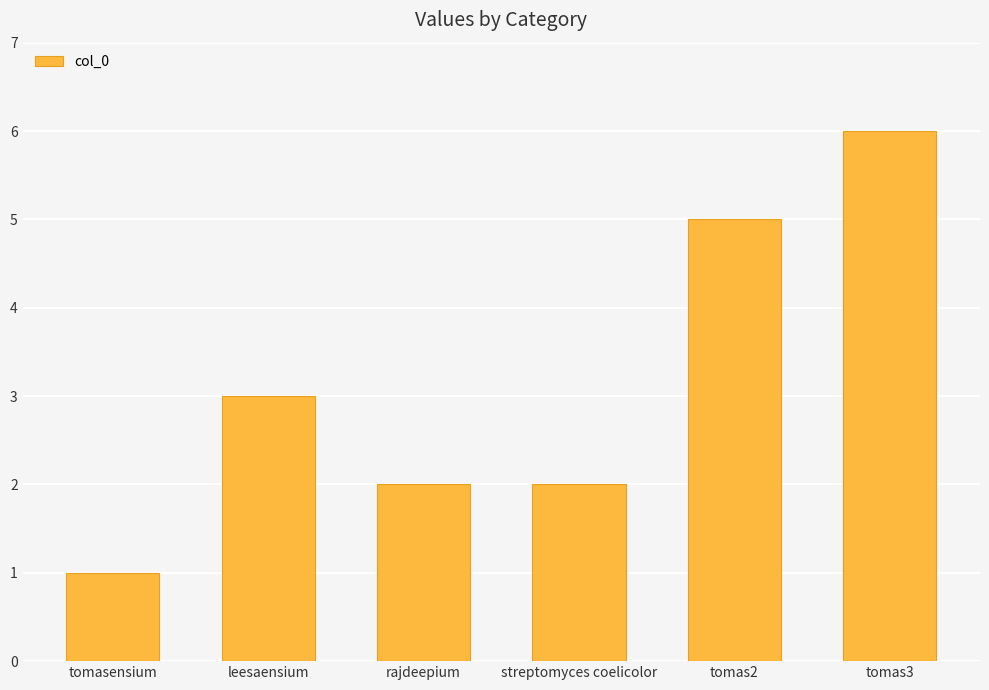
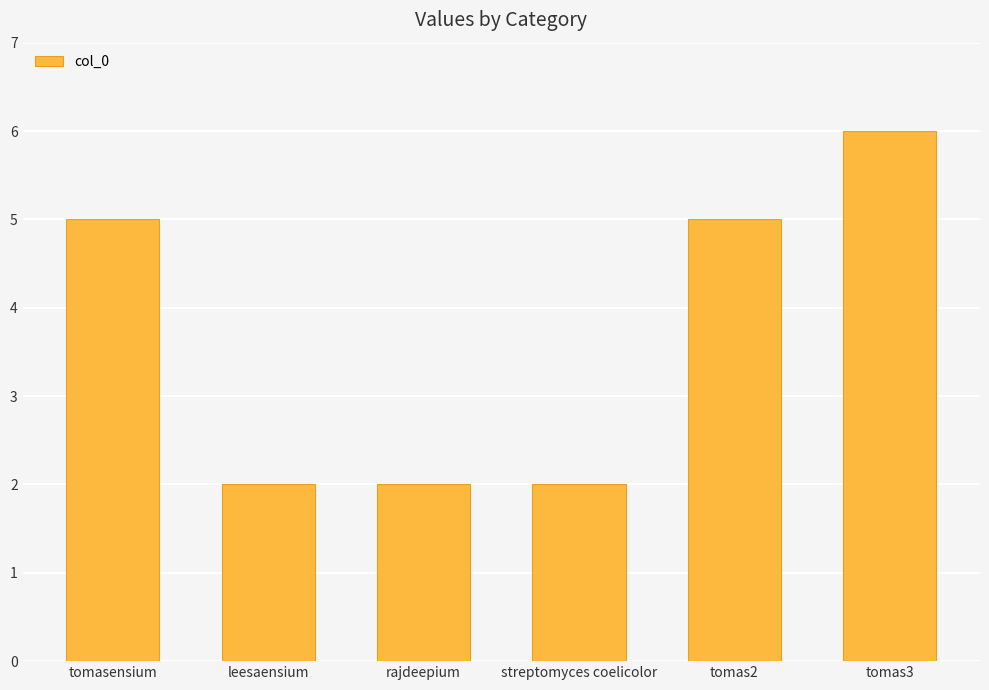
  {
-   "tomasensium": 1,
-   "leesaensium": 3,
+   "tomasensium": 5,
+   "leesaensium": 2,
    "rajdeepium": 2,
    "streptomyces coelicolor": 2,
    "tomas2": 5,
    "tomas3": 6
  }
